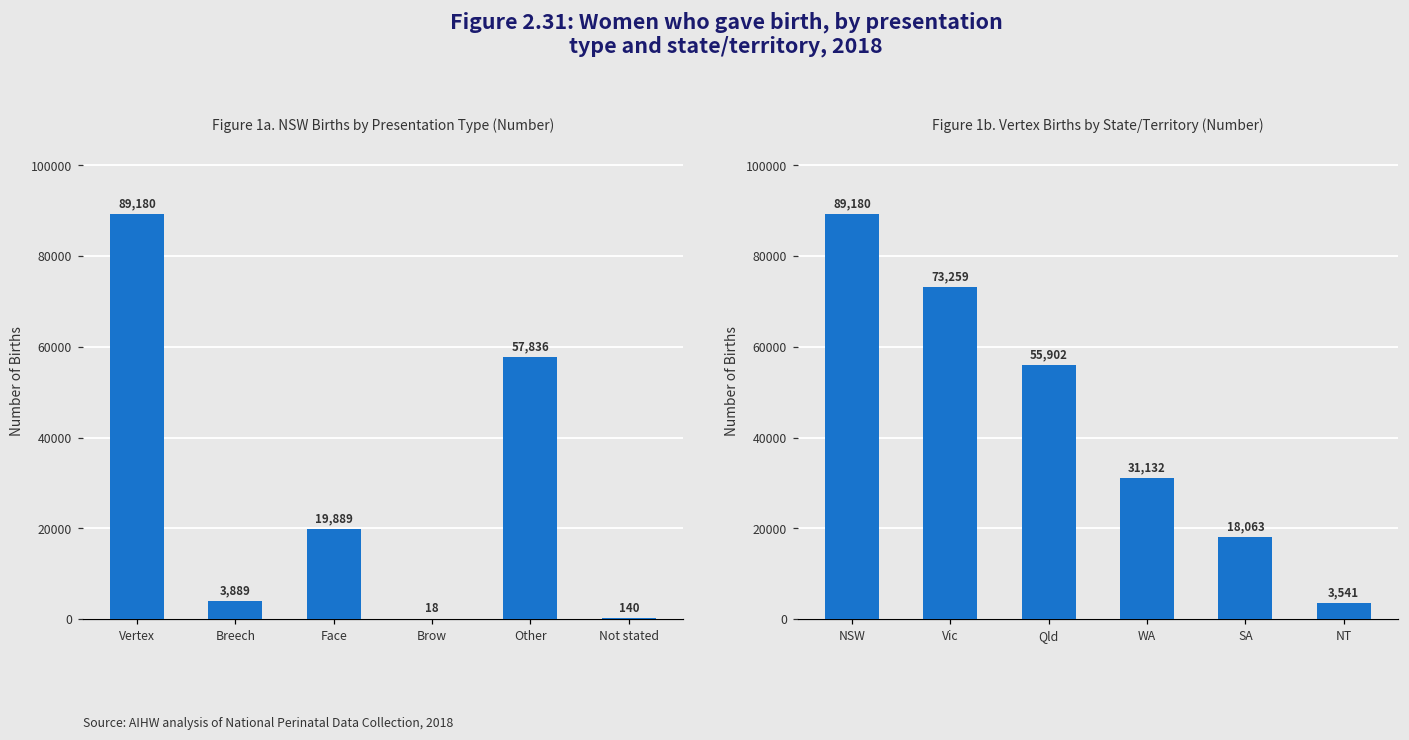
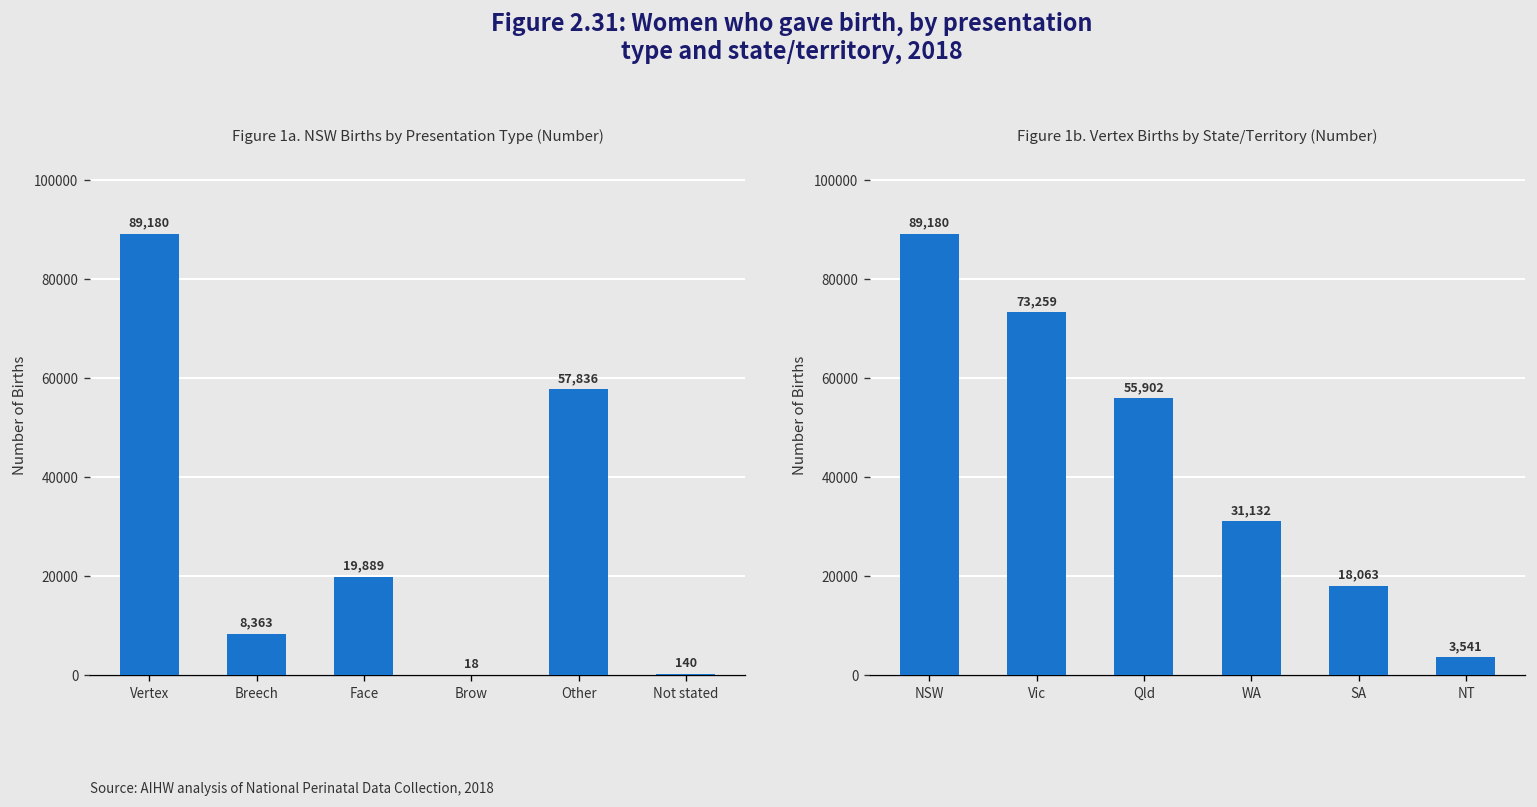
  {
    "Figure 1a. NSW Births by Presentation Type (Number)": {
      "Vertex": "89,180",
-     "Breech": "3,889",
+     "Breech": "8,363",
      "Face": "19,889",
      "Brow": "18",
      "Other": "57,836",
      "Not stated": "140"
    },
    "Figure 1b. Vertex Births by State/Territory (Number)": {
      "NSW": "89,180",
      "Vic": "73,259",
      "Qld": "55,902",
      "WA": "31,132",
      "SA": "18,063",
      "NT": "3,541"
    }
  }
